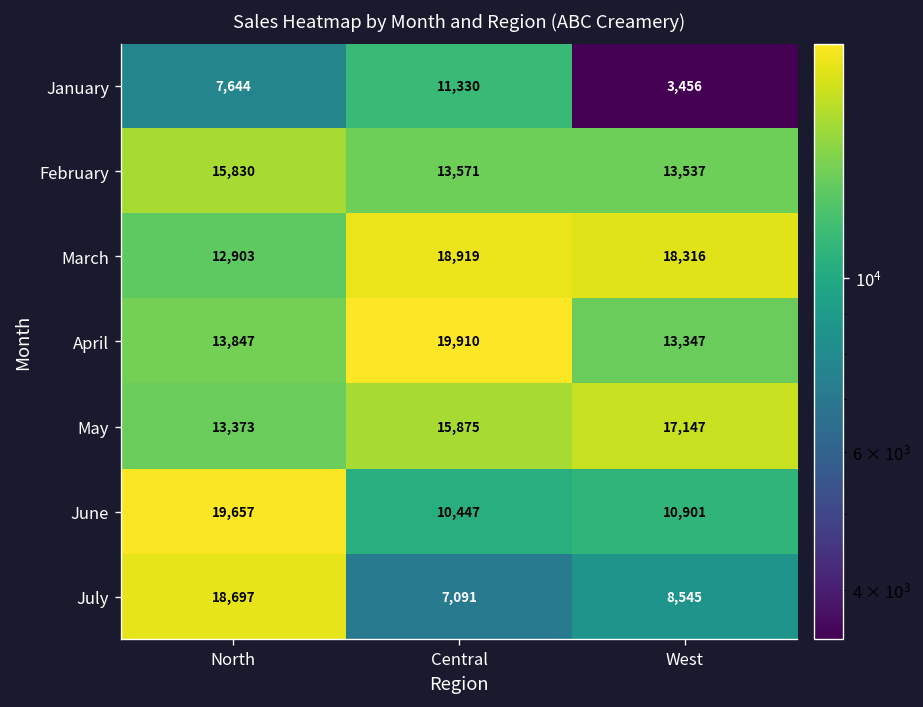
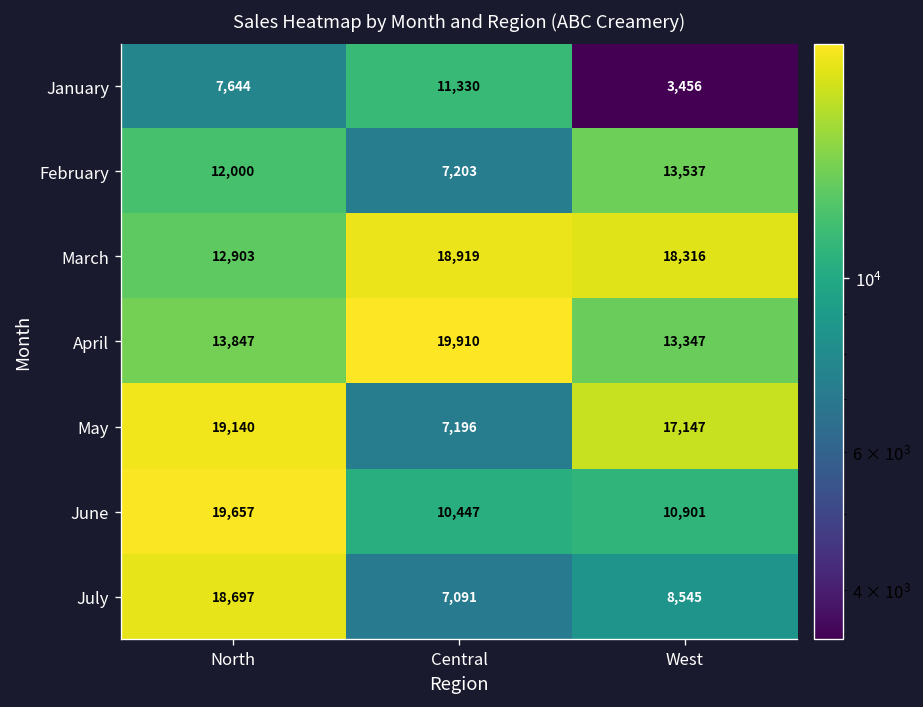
  {
    "January": {
      "North": "7,644",
      "Central": "11,330",
      "West": "3,456"
    },
    "February": {
-     "North": "15,830",
-     "Central": "13,571",
+     "North": "12,000",
+     "Central": "7,203",
      "West": "13,537"
    },
    "March": {
      "North": "12,903",
      "Central": "18,919",
      "West": "18,316"
    },
    "April": {
      "North": "13,847",
      "Central": "19,910",
      "West": "13,347"
    },
    "May": {
-     "North": "13,373",
-     "Central": "15,875",
+     "North": "19,140",
+     "Central": "7,196",
      "West": "17,147"
    },
    "June": {
      "North": "19,657",
      "Central": "10,447",
      "West": "10,901"
    },
    "July": {
      "North": "18,697",
      "Central": "7,091",
      "West": "8,545"
    }
  }
